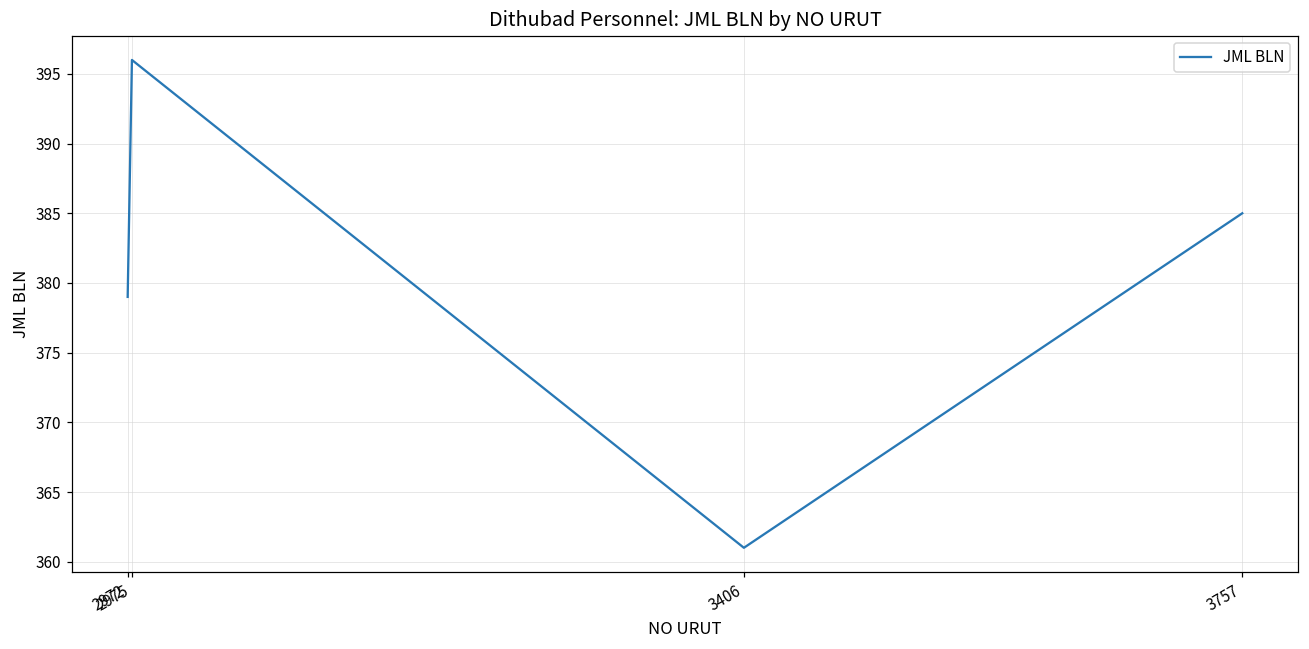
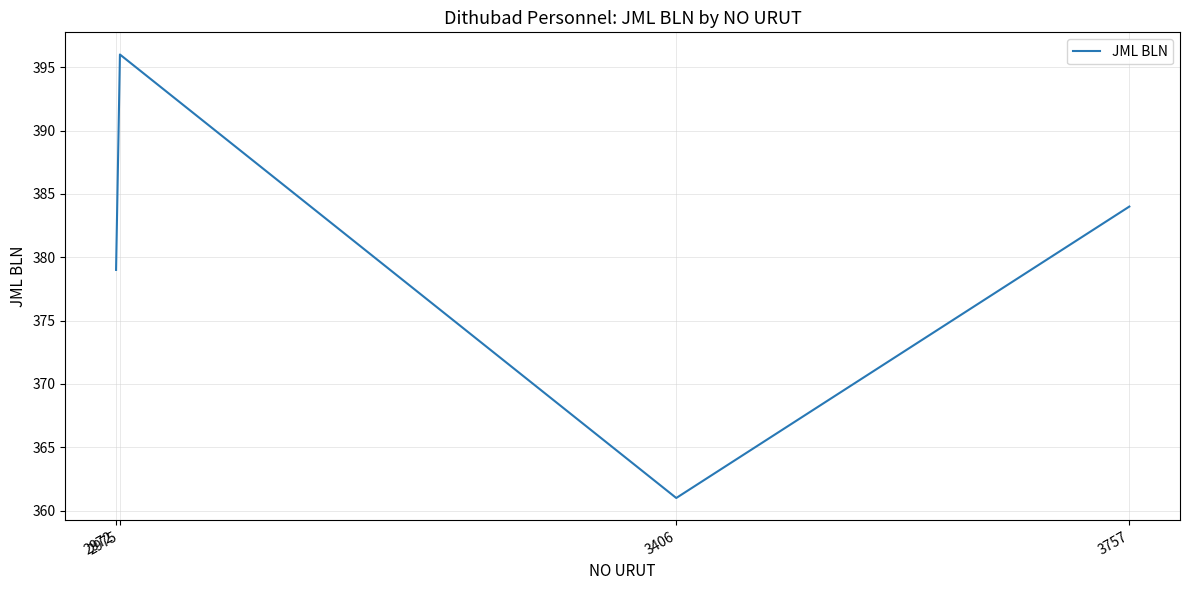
  {
    "2972": 379,
    "2975": 396,
    "3406": 361,
-   "3757": 385
+   "3757": 384
  }
